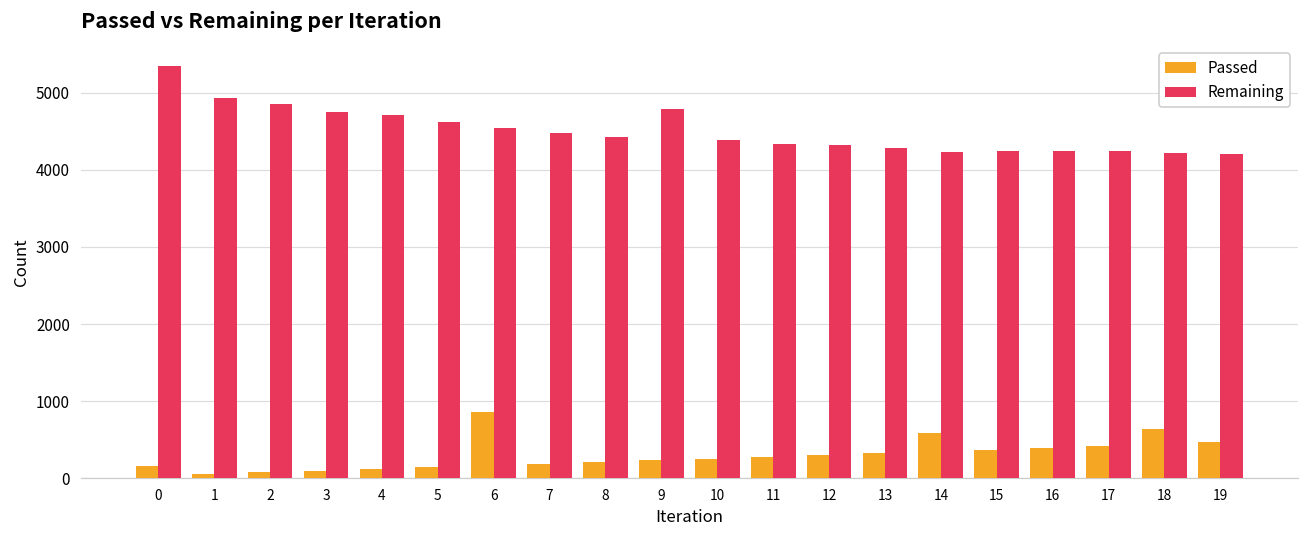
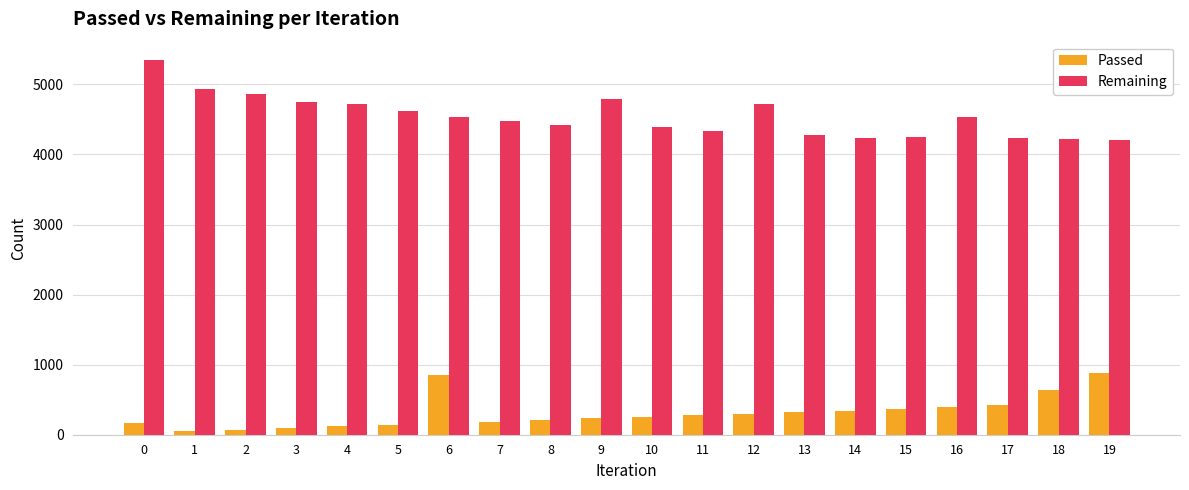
  {
    "Passed": {
      "0": 200,
      "1": 0,
      "2": 100,
      "3": 100,
      "4": 100,
      "5": 100,
      "6": 900,
      "7": 200,
      "8": 200,
      "9": 200,
      "10": 300,
      "11": 300,
      "12": 300,
      "13": 300,
-     "14": 600,
+     "14": 300,
      "15": 400,
      "16": 400,
      "17": 400,
      "18": 600,
-     "19": 500
+     "19": 900
    },
    "Remaining": {
      "0": 5300,
      "1": 4900,
      "2": 4900,
      "3": 4700,
      "4": 4700,
      "5": 4600,
      "6": 4500,
      "7": 4500,
      "8": 4400,
      "9": 4800,
      "10": 4400,
      "11": 4300,
-     "12": 4300,
+     "12": 4700,
      "13": 4300,
      "14": 4200,
      "15": 4200,
-     "16": 4300,
+     "16": 4500,
      "17": 4200,
      "18": 4200,
      "19": 4200
    }
  }
